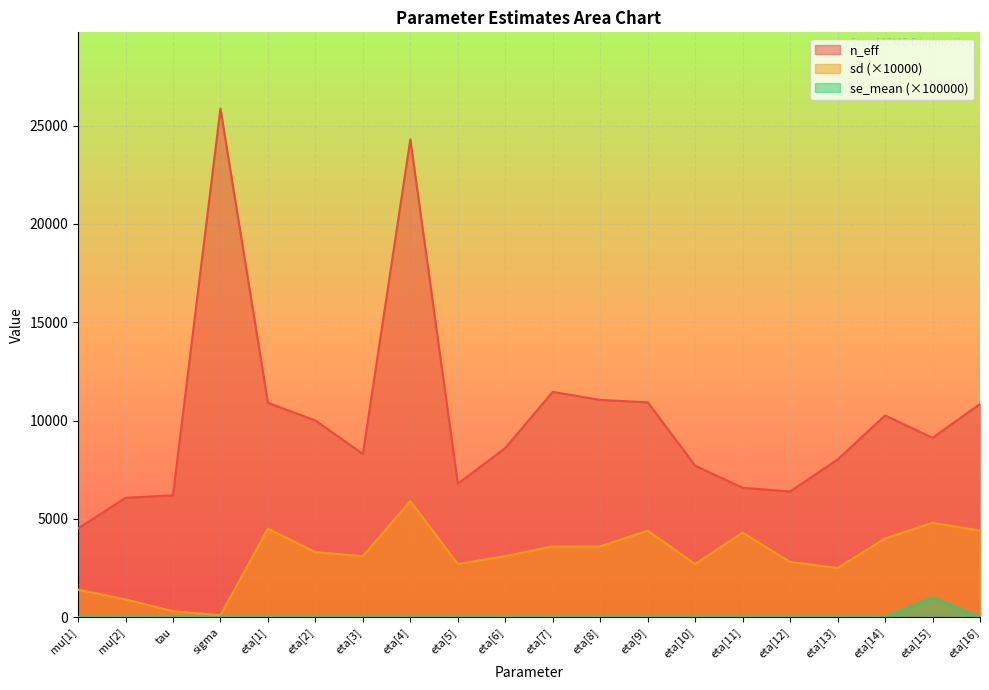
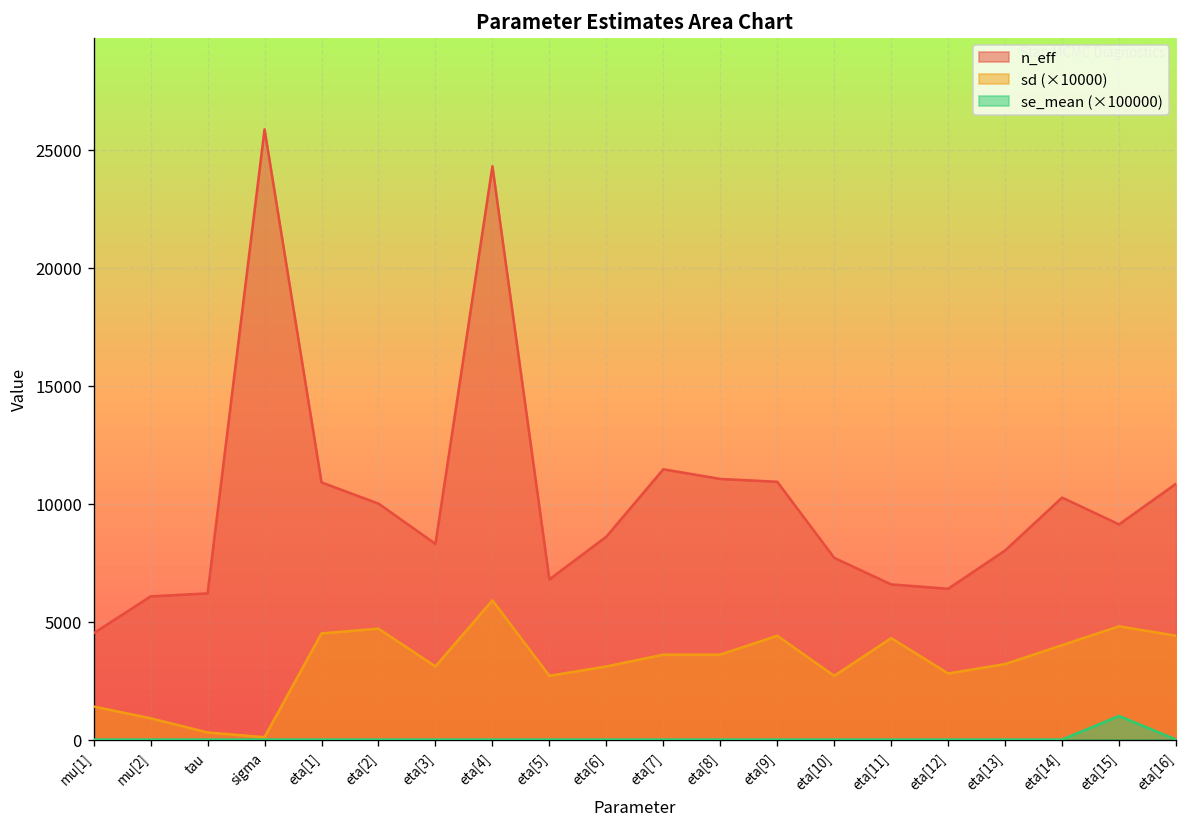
  {
    "n_eff": {
      "mu[1]": 4500,
      "mu[2]": 6100,
      "tau": 6200,
      "sigma": 25900,
      "eta[1]": 10900,
      "eta[2]": 10000,
      "eta[3]": 8300,
      "eta[4]": 24300,
      "eta[5]": 6800,
      "eta[6]": 8600,
      "eta[7]": 11500,
      "eta[8]": 11000,
      "eta[9]": 10900,
      "eta[10]": 7700,
      "eta[11]": 6600,
      "eta[12]": 6400,
      "eta[13]": 8000,
      "eta[14]": 10300,
      "eta[15]": 9100,
      "eta[16]": 10800
    },
    "sd (×10000)": {
      "mu[1]": 1400,
      "mu[2]": 900,
      "tau": 300,
      "eta[1]": 4500,
-     "eta[2]": 3300,
+     "eta[2]": 4700,
      "eta[3]": 3100,
      "eta[4]": 5900,
      "eta[5]": 2700,
      "eta[6]": 3100,
      "eta[7]": 3600,
      "eta[8]": 3600,
      "eta[9]": 4400,
      "eta[10]": 2700,
      "eta[11]": 4300,
      "eta[12]": 2800,
-     "eta[13]": 2500,
+     "eta[13]": 3200,
      "eta[14]": 4000,
      "eta[15]": 4800,
      "eta[16]": 4400
    },
    "se_mean (×100000)": {
      "mu[1]": 0,
      "mu[2]": 0,
      "tau": 0,
      "eta[1]": 0,
      "eta[2]": 0,
      "eta[3]": 0,
      "eta[4]": 0,
      "eta[5]": 0,
      "eta[6]": 0,
      "eta[7]": 0,
      "eta[8]": 0,
      "eta[9]": 0,
      "eta[10]": 0,
      "eta[11]": 0,
      "eta[12]": 0,
      "eta[13]": 0,
      "eta[14]": 0,
      "eta[15]": 1000,
      "eta[16]": 0
    }
  }
